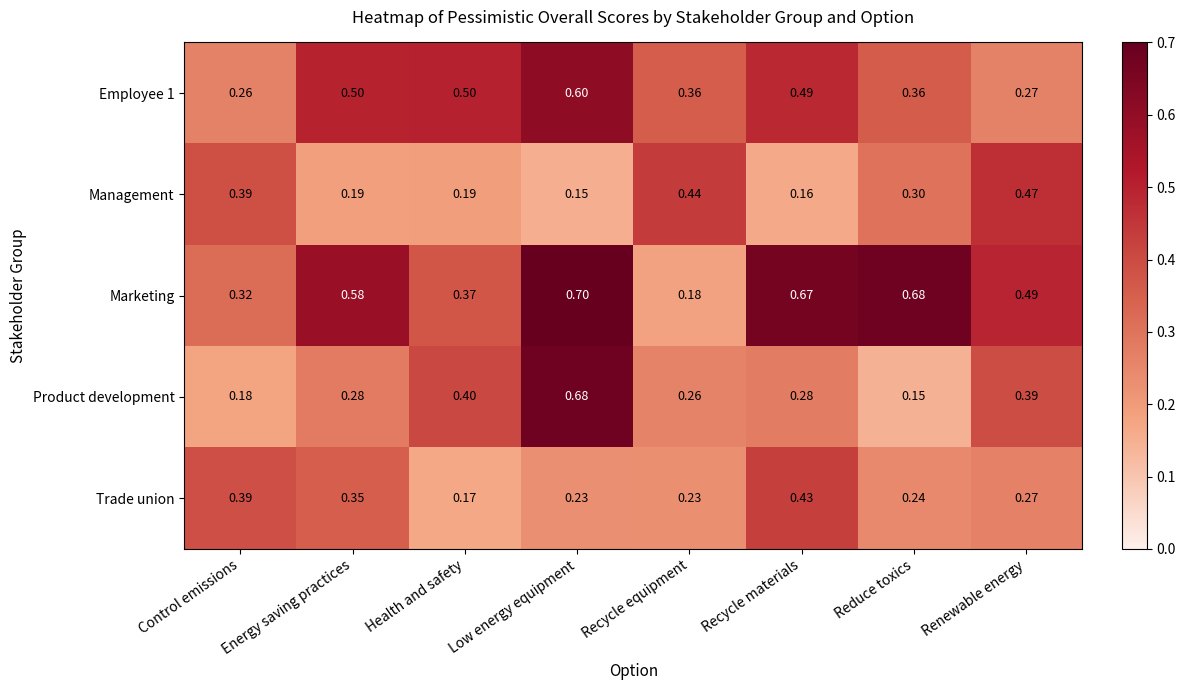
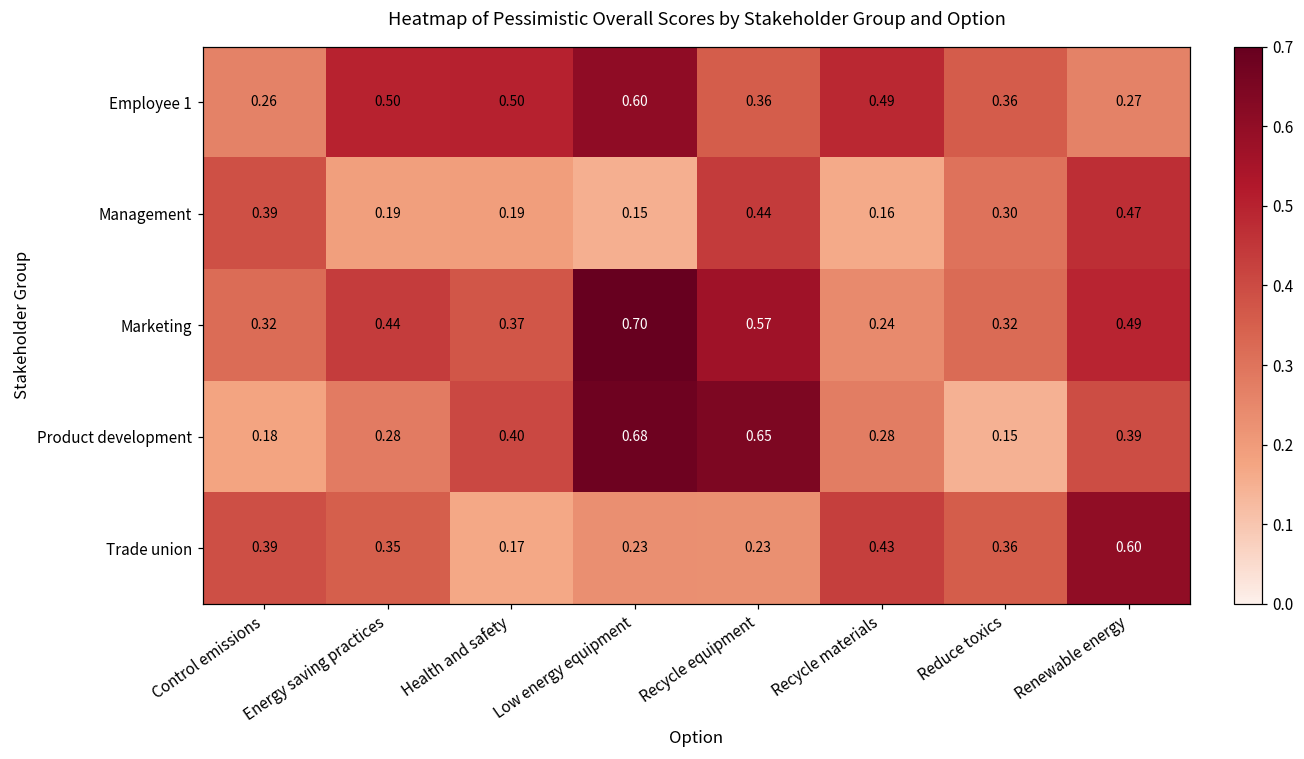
  {
    "Employee 1": {
      "Control emissions": 0.26,
      "Energy saving practices": 0.50,
      "Health and safety": 0.50,
      "Low energy equipment": 0.60,
      "Recycle equipment": 0.36,
      "Recycle materials": 0.49,
      "Reduce toxics": 0.36,
      "Renewable energy": 0.27
    },
    "Management": {
      "Control emissions": 0.39,
      "Energy saving practices": 0.19,
      "Health and safety": 0.19,
      "Low energy equipment": 0.15,
      "Recycle equipment": 0.44,
      "Recycle materials": 0.16,
      "Reduce toxics": 0.30,
      "Renewable energy": 0.47
    },
    "Marketing": {
      "Control emissions": 0.32,
-     "Energy saving practices": 0.58,
+     "Energy saving practices": 0.44,
      "Health and safety": 0.37,
      "Low energy equipment": 0.70,
-     "Recycle equipment": 0.18,
-     "Recycle materials": 0.67,
-     "Reduce toxics": 0.68,
+     "Recycle equipment": 0.57,
+     "Recycle materials": 0.24,
+     "Reduce toxics": 0.32,
      "Renewable energy": 0.49
    },
    "Product development": {
      "Control emissions": 0.18,
      "Energy saving practices": 0.28,
      "Health and safety": 0.40,
      "Low energy equipment": 0.68,
-     "Recycle equipment": 0.26,
+     "Recycle equipment": 0.65,
      "Recycle materials": 0.28,
      "Reduce toxics": 0.15,
      "Renewable energy": 0.39
    },
    "Trade union": {
      "Control emissions": 0.39,
      "Energy saving practices": 0.35,
      "Health and safety": 0.17,
      "Low energy equipment": 0.23,
      "Recycle equipment": 0.23,
      "Recycle materials": 0.43,
-     "Reduce toxics": 0.24,
-     "Renewable energy": 0.27
+     "Reduce toxics": 0.36,
+     "Renewable energy": 0.60
    }
  }
